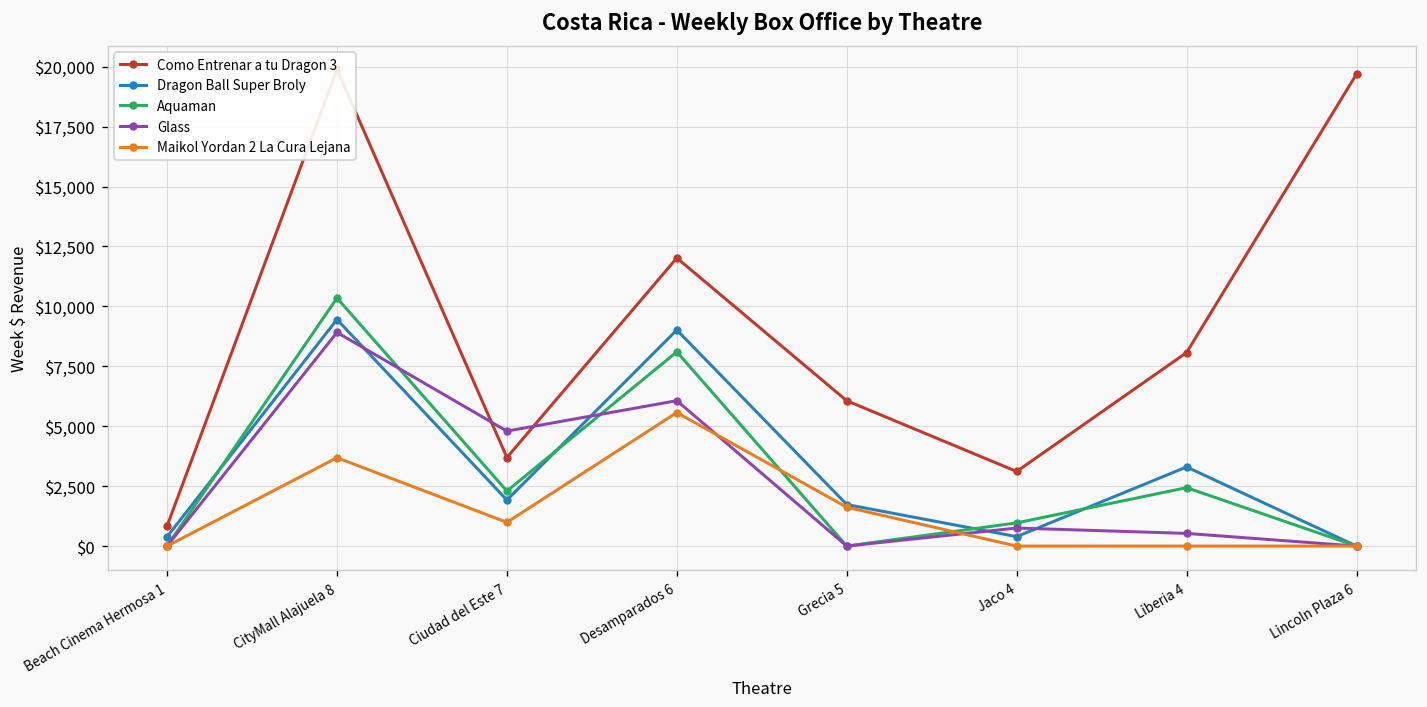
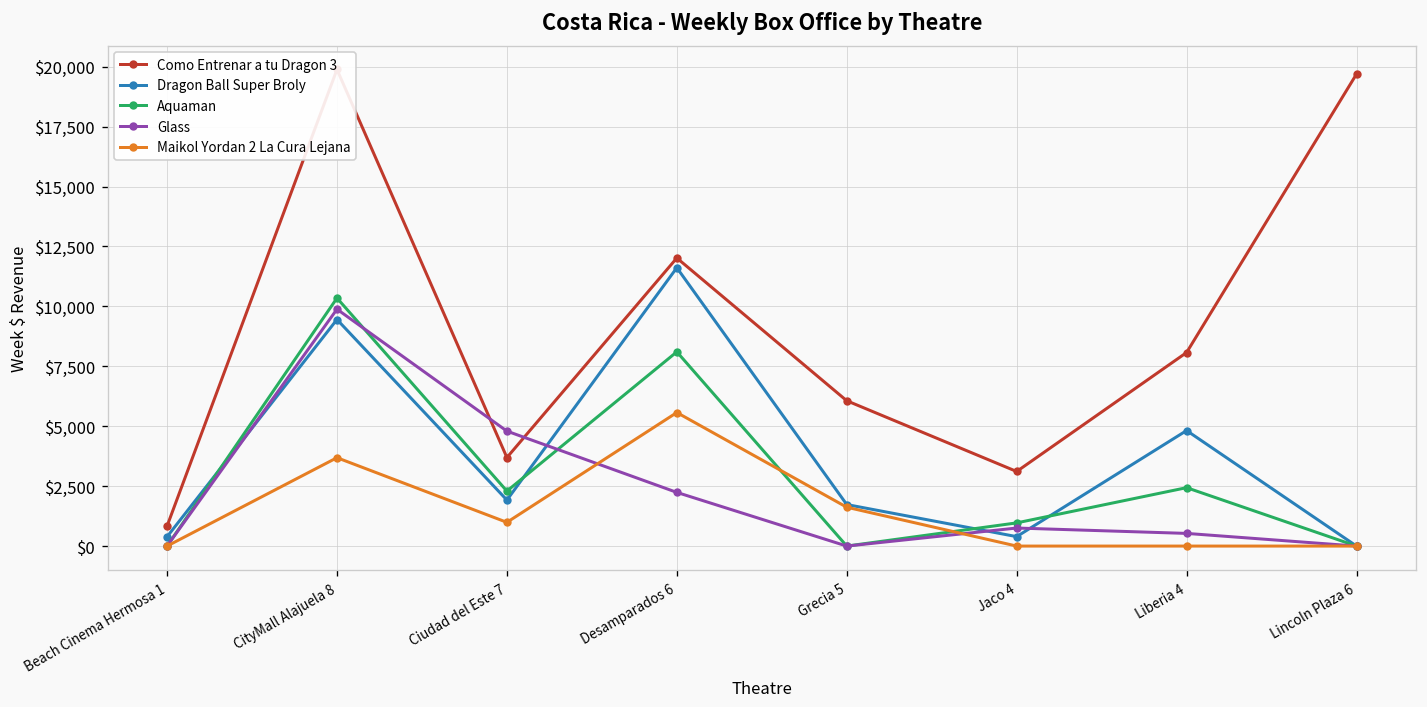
  {
    "Como Entrenar a tu Dragon 3": {
      "Beach Cinema Hermosa 1": "$800",
      "Ciudad del Este 7": "$3,700",
      "Desamparados 6": "$12,000",
      "Grecia 5": "$6,100",
      "Jaco 4": "$3,100",
      "Liberia 4": "$8,100",
      "Lincoln Plaza 6": "$19,700"
    },
    "Dragon Ball Super Broly": {
      "Beach Cinema Hermosa 1": "$400",
      "CityMall Alajuela 8": "$9,500",
      "Ciudad del Este 7": "$1,900",
-     "Desamparados 6": "$9,000",
+     "Desamparados 6": "$11,600",
      "Jaco 4": "$400",
-     "Liberia 4": "$3,300"
+     "Liberia 4": "$4,800"
    },
    "Aquaman": {
      "CityMall Alajuela 8": "$10,300",
      "Ciudad del Este 7": "$2,300",
      "Desamparados 6": "$8,100",
      "Jaco 4": "$1,000",
      "Liberia 4": "$2,400"
    },
    "Glass": {
-     "CityMall Alajuela 8": "$8,900",
+     "CityMall Alajuela 8": "$9,900",
      "Ciudad del Este 7": "$4,800",
-     "Desamparados 6": "$6,100",
+     "Desamparados 6": "$2,200",
      "Jaco 4": "$800",
      "Liberia 4": "$500"
    },
    "Maikol Yordan 2 La Cura Lejana": {
      "CityMall Alajuela 8": "$3,700",
      "Ciudad del Este 7": "$1,000",
      "Desamparados 6": "$5,600",
      "Jaco 4": "$0",
      "Liberia 4": "$0"
    }
  }
